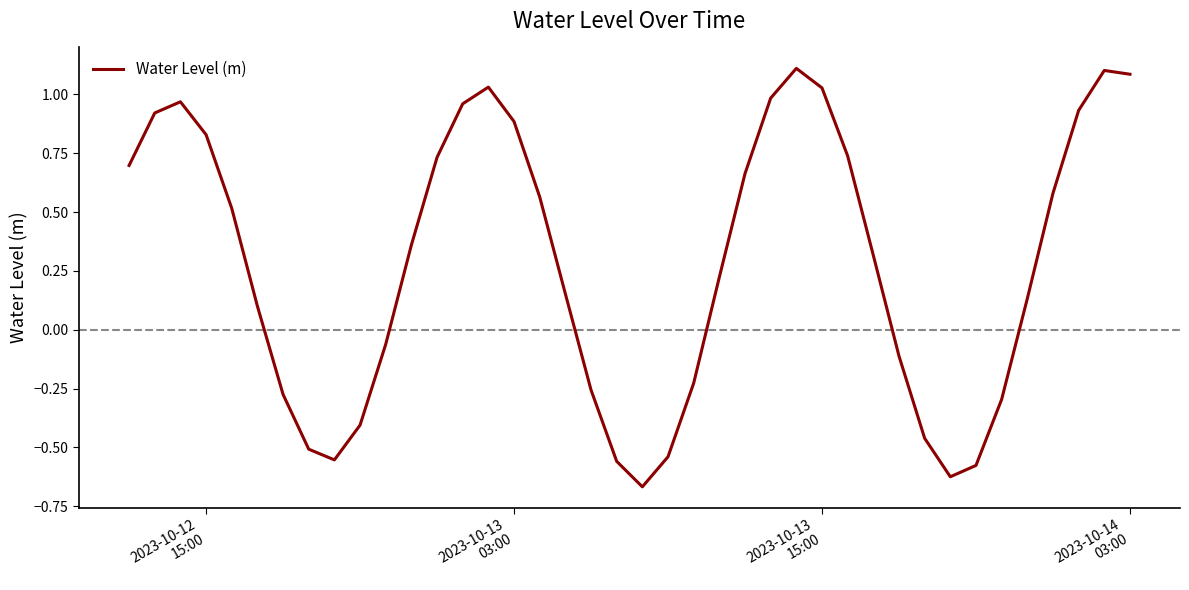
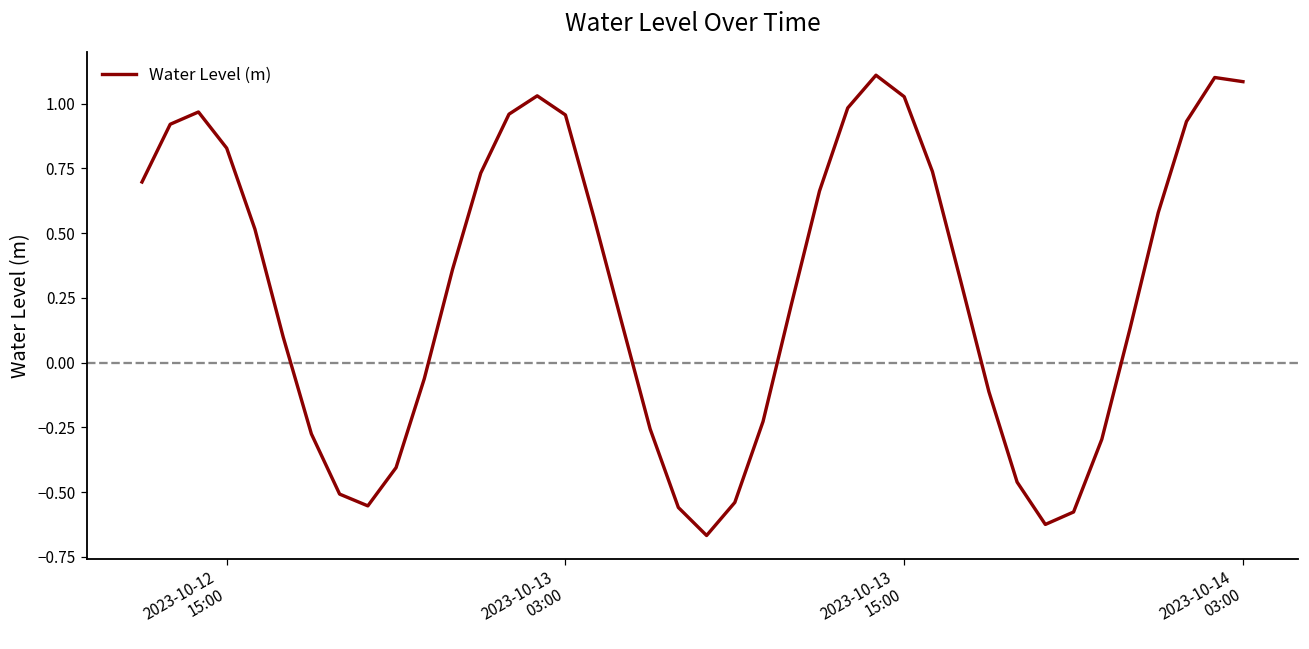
  {
    "2023-10-12 15:00": 0.83,
-   "2023-10-13 03:00": 0.88,
+   "2023-10-13 03:00": 0.96,
    "2023-10-13 15:00": 1.03,
    "2023-10-14 03:00": 1.09
  }
